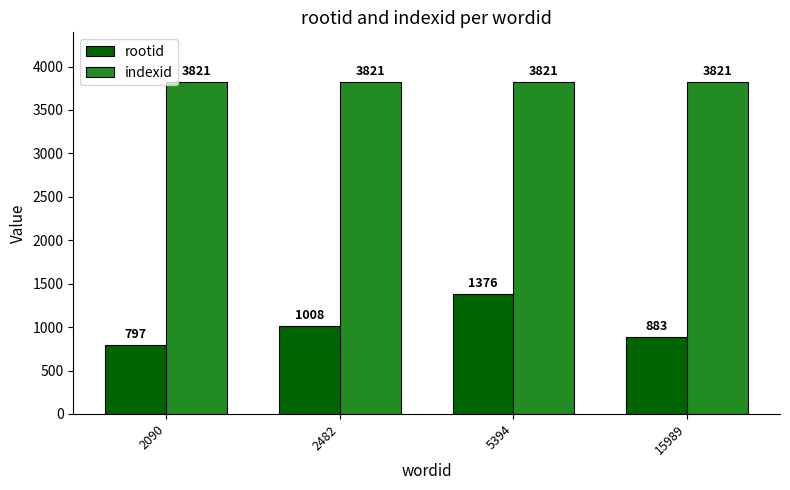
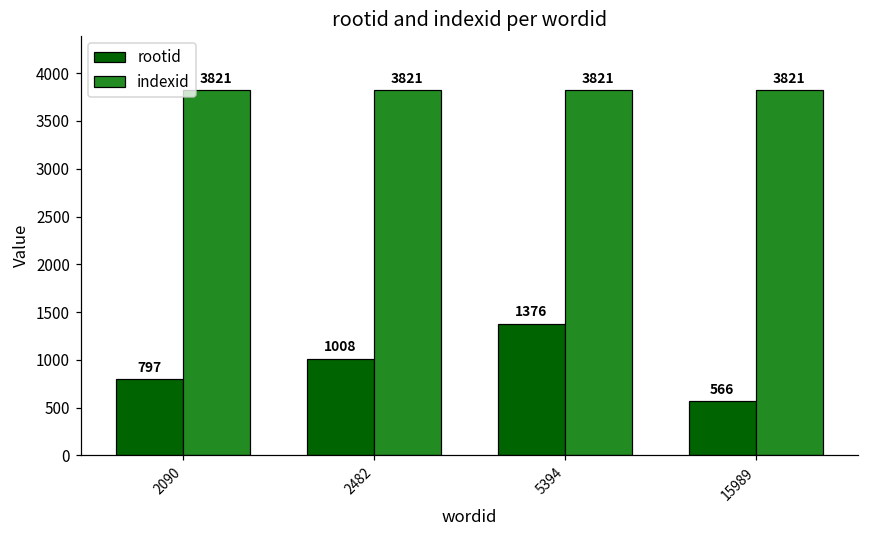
  {
    "rootid": {
      "2090": 797,
      "2482": 1008,
      "5394": 1376,
-     "15989": 883
+     "15989": 566
    },
    "indexid": {
      "2090": 3821,
      "2482": 3821,
      "5394": 3821,
      "15989": 3821
    }
  }
